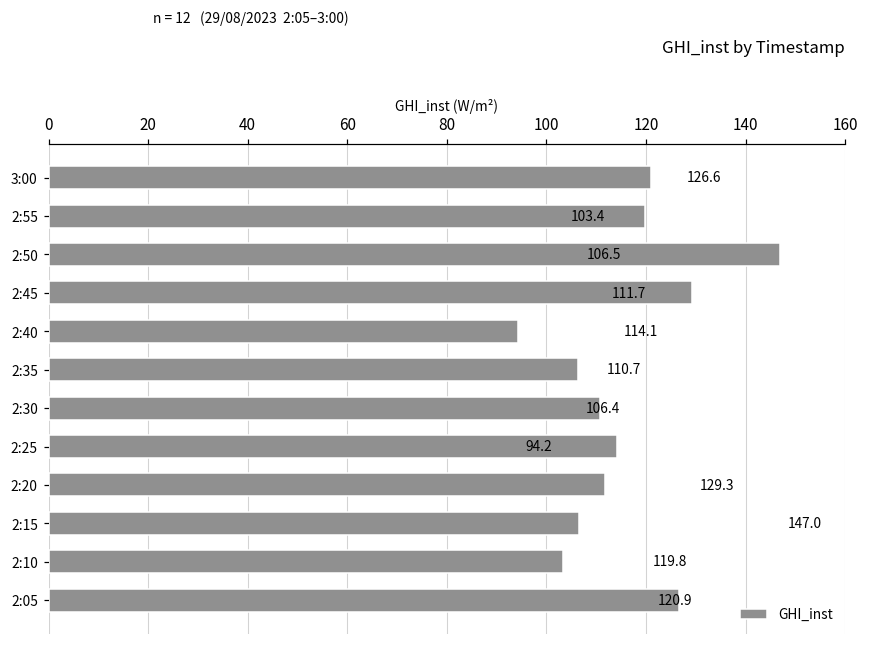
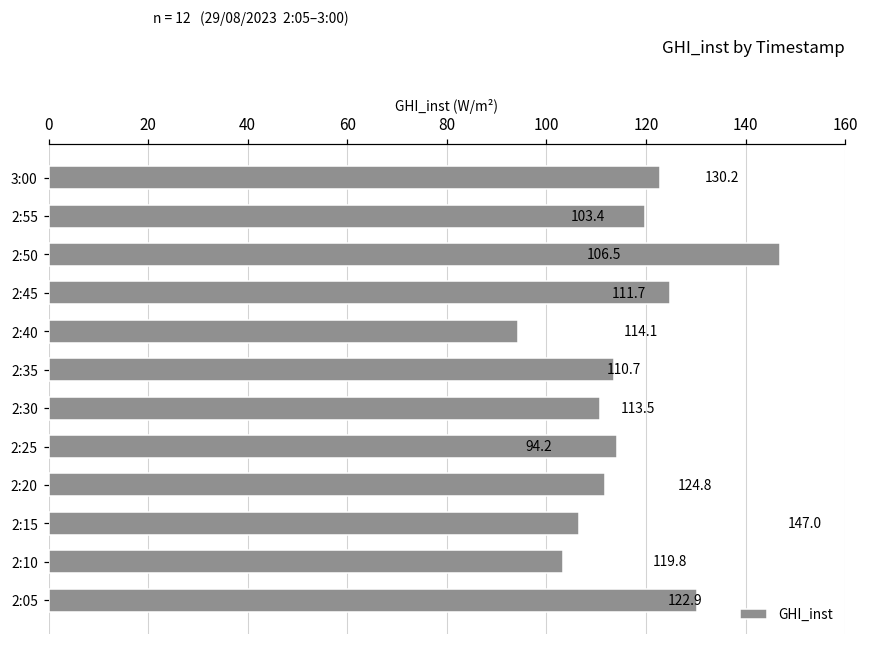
  {
-   "3:00": 120.9,
-   "2:45": 129.3,
-   "2:35": 106.4,
-   "2:05": 126.6
+   "3:00": 122.9,
+   "2:45": 124.8,
+   "2:35": 113.5,
+   "2:05": 130.2
  }
